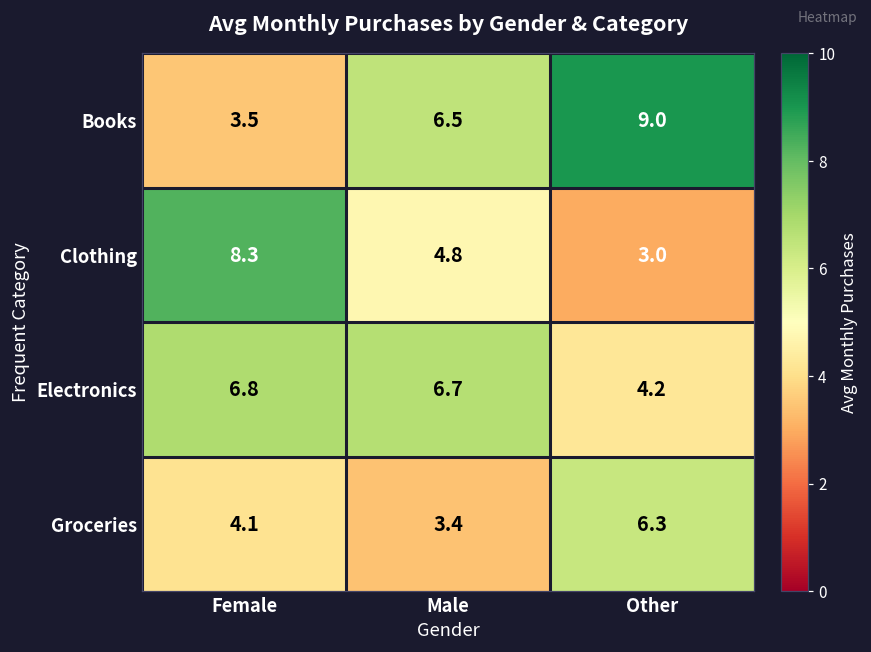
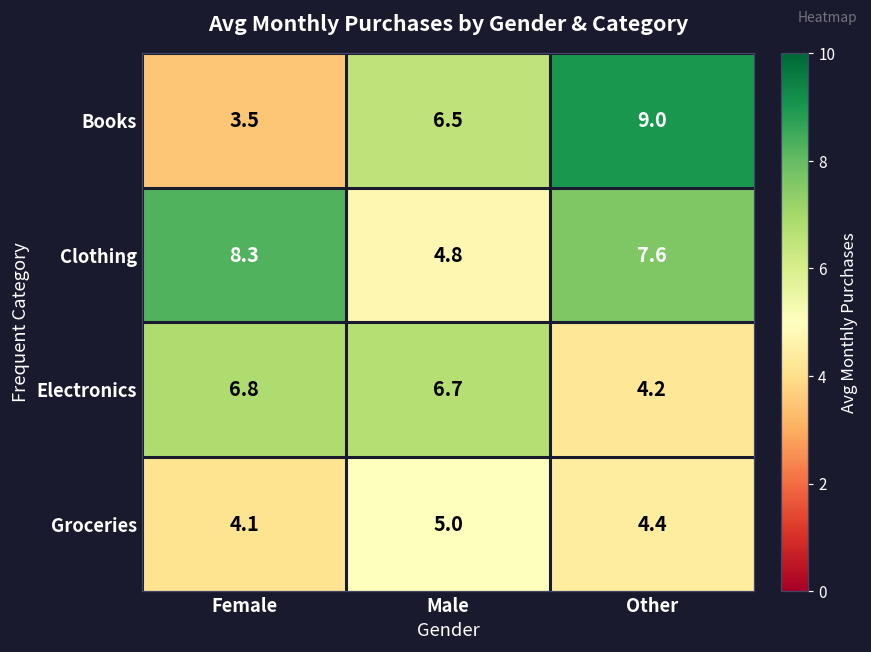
  {
    "Books": {
      "Female": 3.5,
      "Male": 6.5,
      "Other": 9.0
    },
    "Clothing": {
      "Female": 8.3,
      "Male": 4.8,
-     "Other": 3.0
+     "Other": 7.6
    },
    "Electronics": {
      "Female": 6.8,
      "Male": 6.7,
      "Other": 4.2
    },
    "Groceries": {
      "Female": 4.1,
-     "Male": 3.4,
-     "Other": 6.3
+     "Male": 5.0,
+     "Other": 4.4
    }
  }
